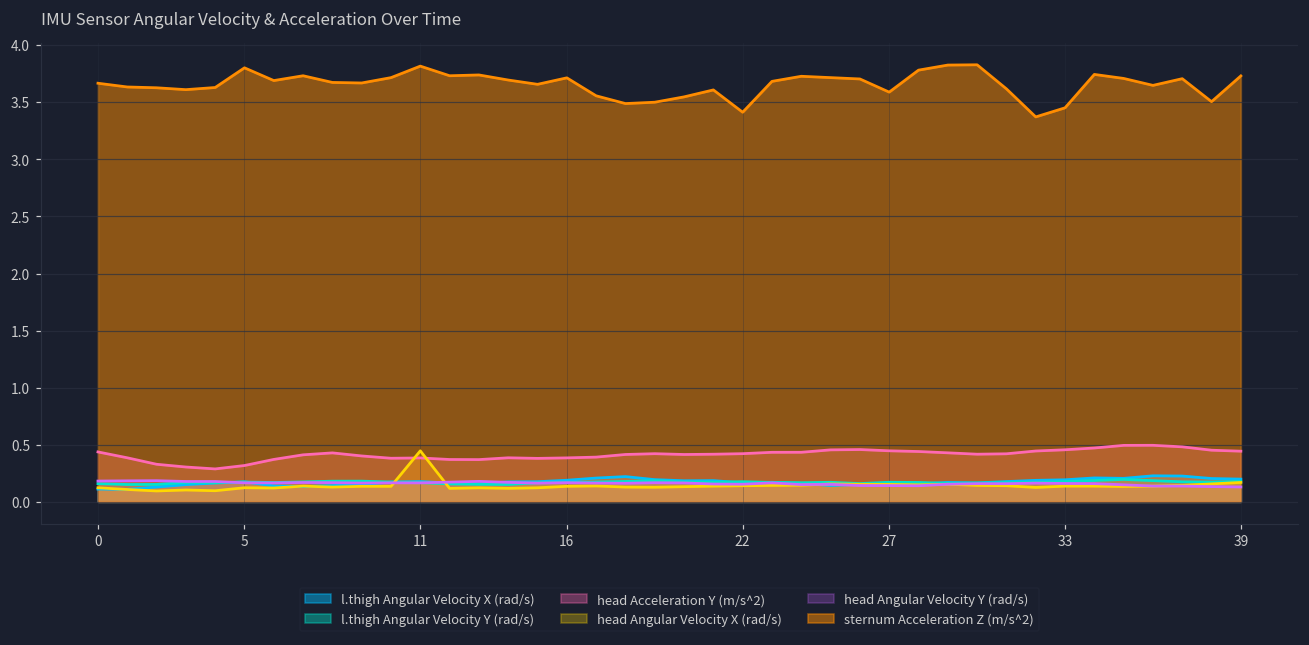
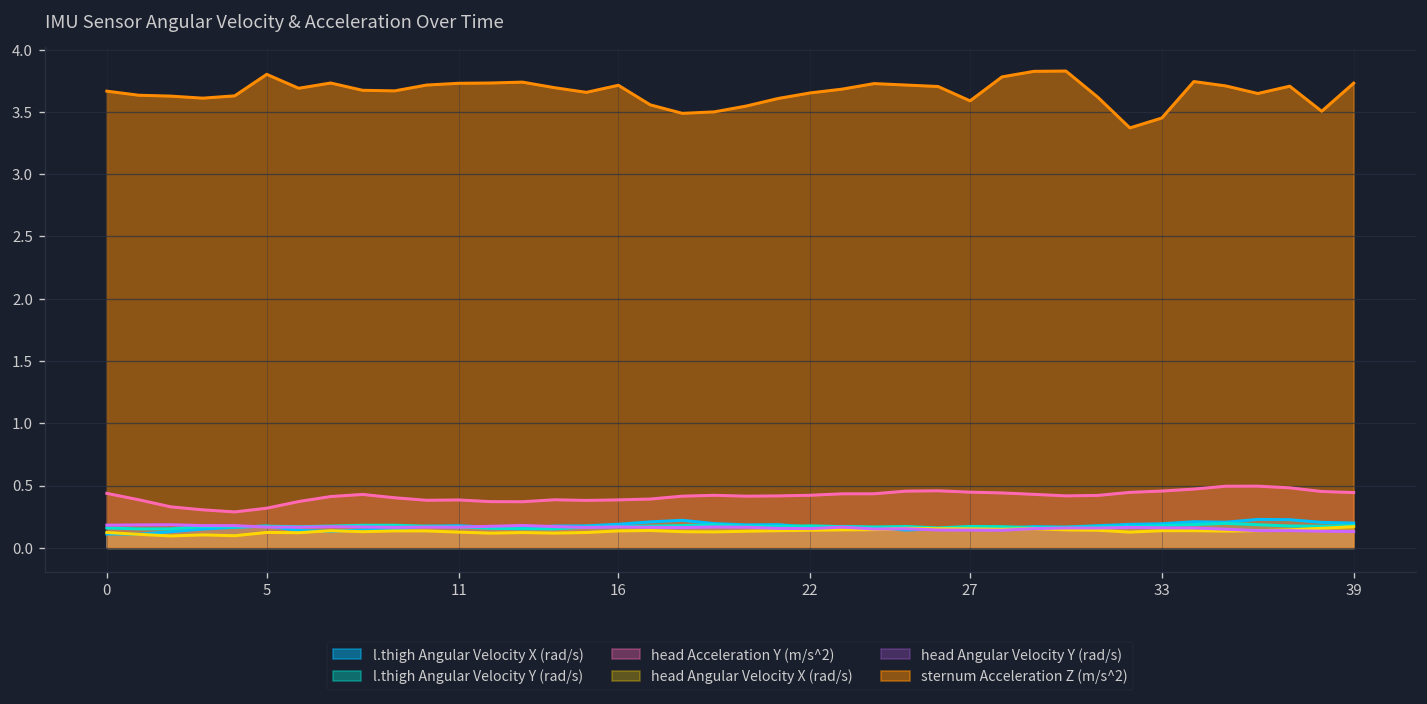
  {
    "head Angular Velocity X (rad/s)": {
      "5": 0.12,
-     "11": 0.45,
+     "11": 0.13,
      "16": 0.14
    },
    "sternum Acceleration Z (m/s^2)": {
      "0": 3.67,
      "5": 3.80,
-     "11": 3.82,
+     "11": 3.73,
      "16": 3.71,
-     "22": 3.41,
+     "22": 3.65,
      "27": 3.59,
      "33": 3.45,
      "39": 3.73
    }
  }
